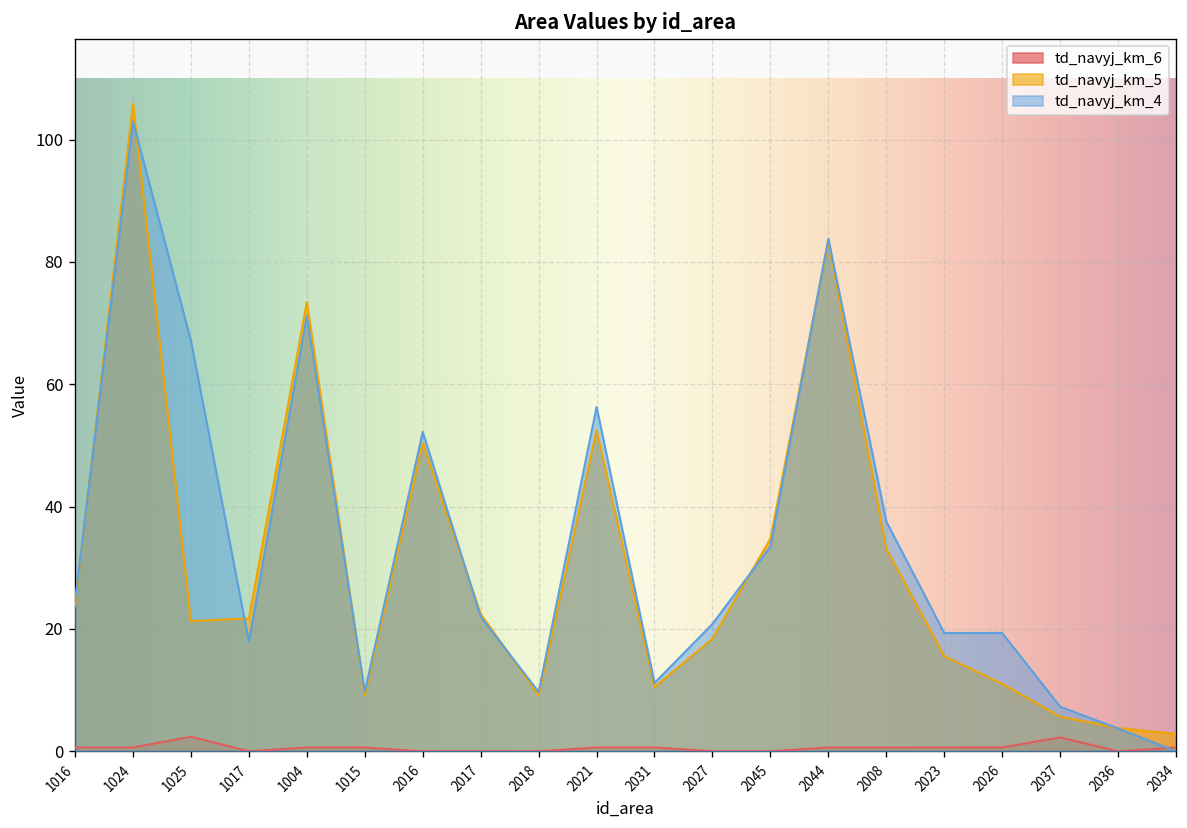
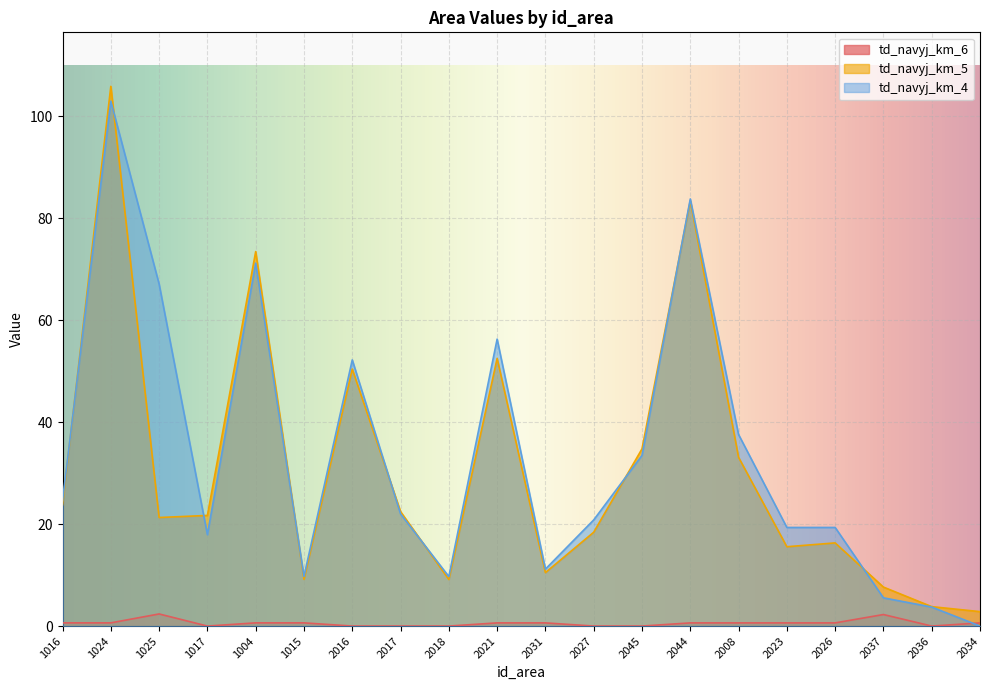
  {
    "td_navyj_km_6": {
      "1016": 1,
      "1024": 1,
      "1025": 2,
      "1017": 0,
      "1004": 1,
      "1015": 1,
      "2016": 0,
      "2017": 0,
      "2018": 0,
      "2021": 1,
      "2031": 1,
      "2027": 0,
      "2045": 0,
      "2044": 1,
      "2008": 1,
      "2023": 1,
      "2026": 1,
      "2037": 2,
      "2036": 0,
      "2034": 1
    },
    "td_navyj_km_5": {
      "1016": 24,
      "1024": 106,
      "1025": 21,
      "1017": 22,
      "1004": 73,
      "1015": 9,
      "2016": 50,
      "2018": 9,
      "2021": 53,
      "2031": 10,
      "2027": 18,
      "2045": 35,
      "2008": 33,
      "2023": 16,
-     "2026": 11,
-     "2037": 6,
+     "2026": 16,
+     "2037": 8,
      "2034": 3
    },
    "td_navyj_km_4": {
      "1016": 25,
      "1024": 103,
      "1025": 67,
      "1017": 18,
      "1004": 71,
      "1015": 10,
      "2016": 52,
      "2018": 10,
      "2021": 56,
      "2031": 11,
      "2027": 21,
      "2045": 33,
      "2008": 38,
      "2023": 19,
      "2026": 19,
-     "2037": 7,
+     "2037": 6,
      "2034": 0
    }
  }
